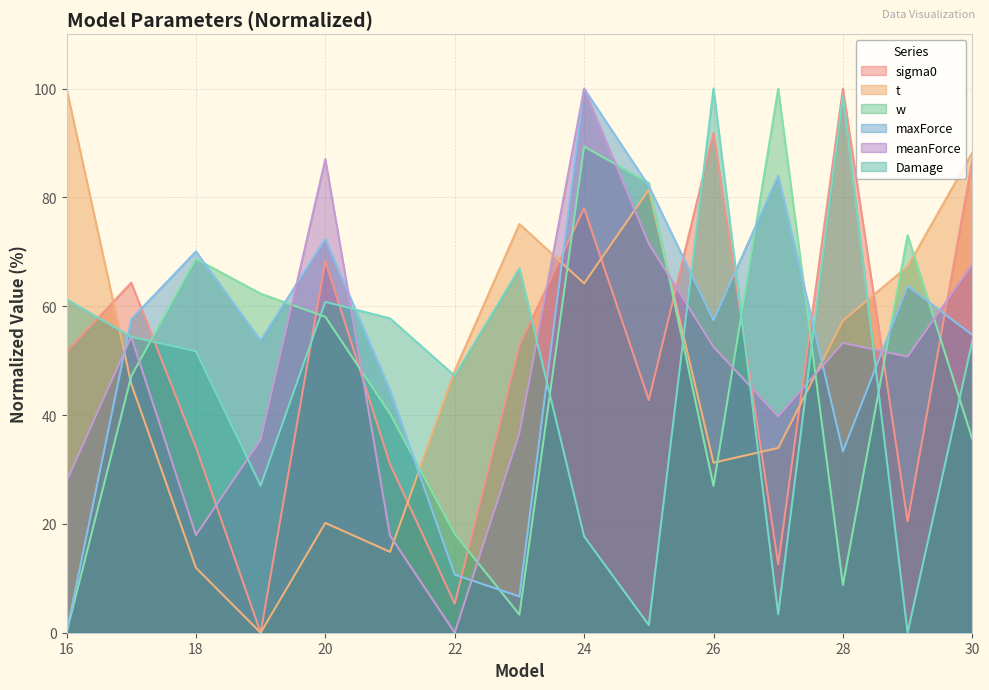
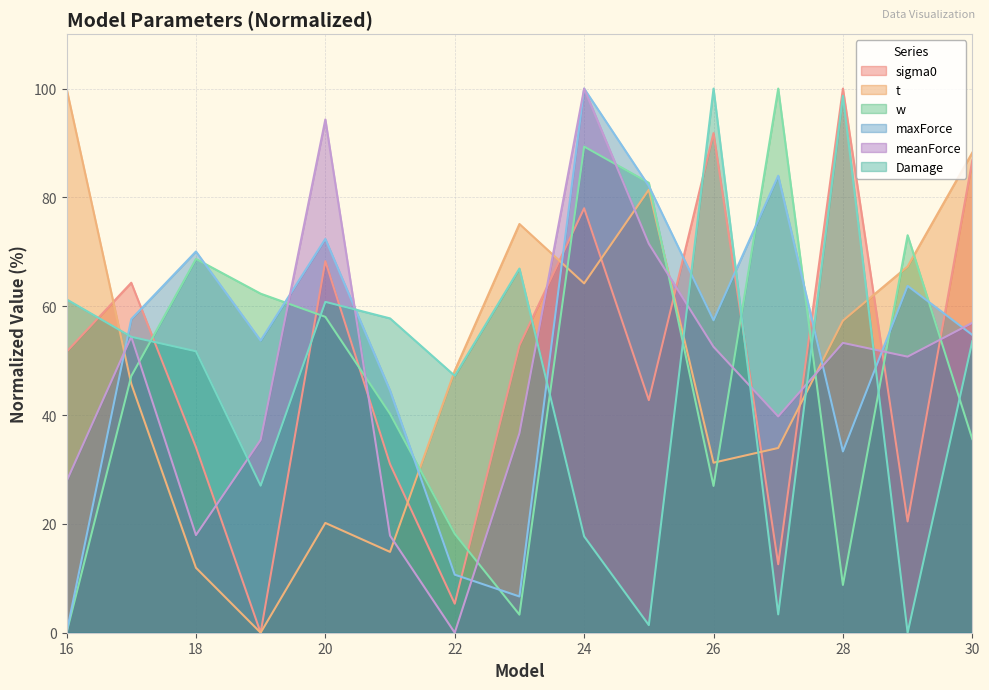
  {
    "meanForce": {
      "16": 28,
      "18": 18,
-     "20": 87,
+     "20": 94,
      "22": 0,
      "26": 53,
      "28": 53,
-     "30": 68
+     "30": 57
    }
  }
